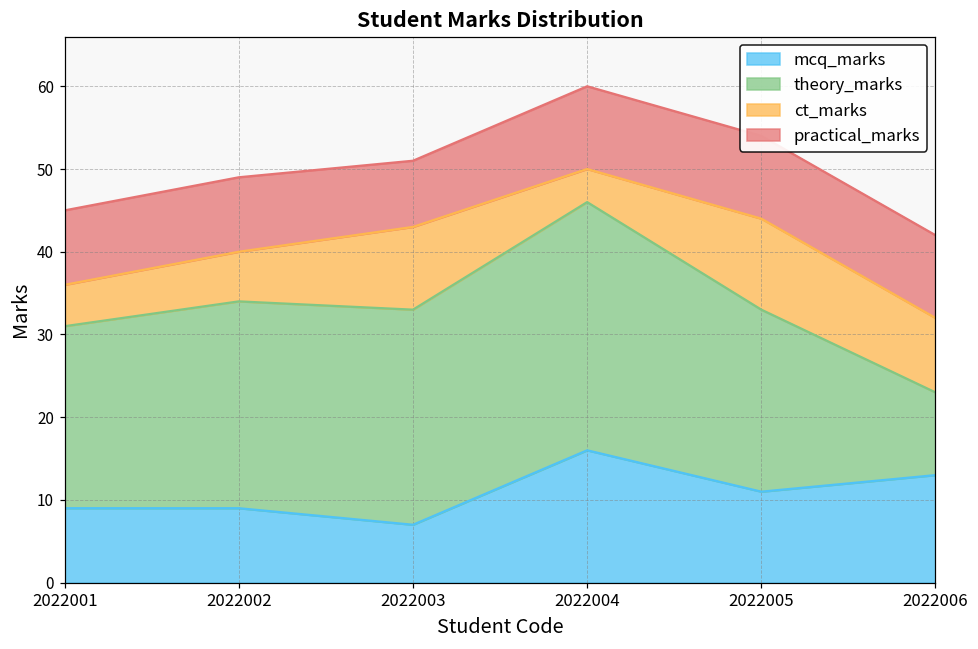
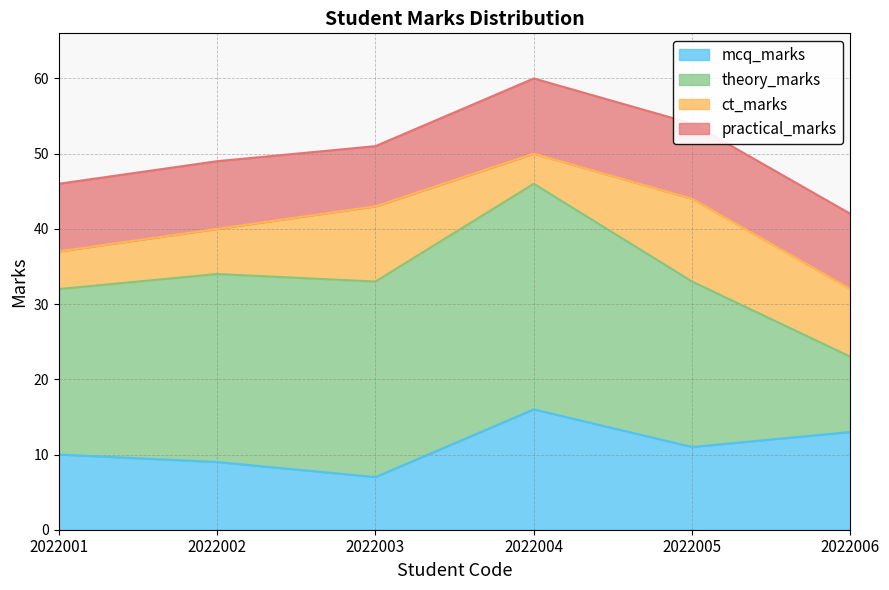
  {
    "mcq_marks": {
-     "2022001": 9,
+     "2022001": 10,
      "2022002": 9,
      "2022003": 7,
      "2022004": 16,
      "2022005": 11,
      "2022006": 13
    },
    "theory_marks": {
      "2022001": 22,
      "2022002": 25,
      "2022003": 26,
      "2022004": 30,
      "2022005": 22,
      "2022006": 10
    },
    "ct_marks": {
      "2022001": 5,
      "2022002": 6,
      "2022003": 10,
      "2022004": 4,
      "2022005": 11,
      "2022006": 9
    },
    "practical_marks": {
      "2022001": 9,
      "2022002": 9,
      "2022003": 8,
      "2022004": 10,
      "2022006": 10
    }
  }
